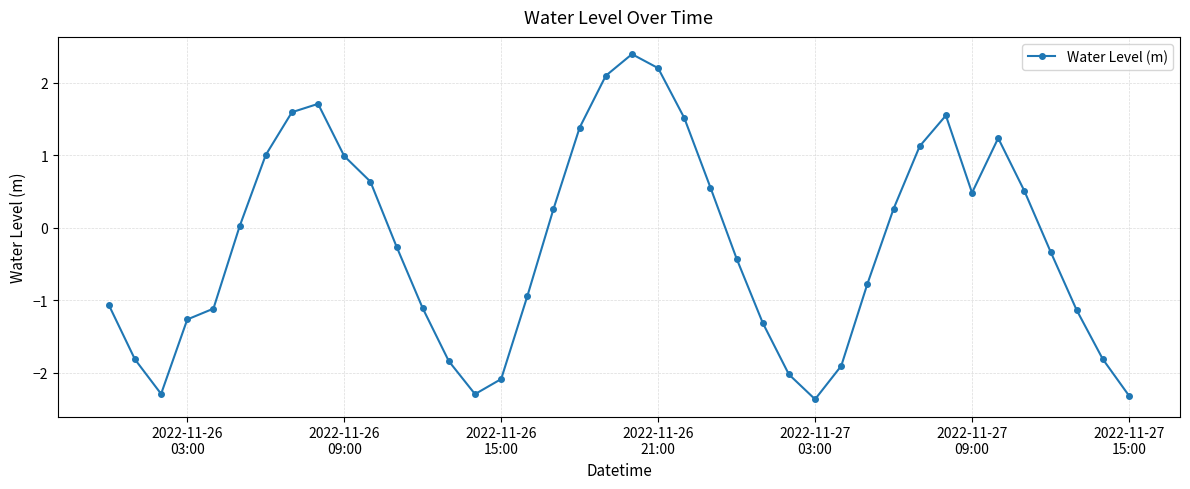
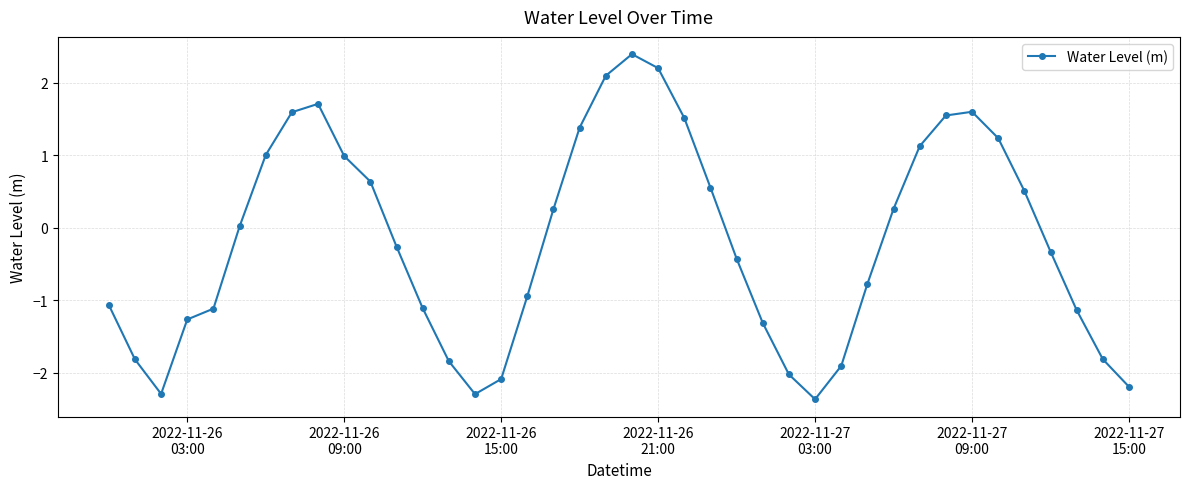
  {
    "2022-11-26 03:00": -1.3,
    "2022-11-26 09:00": 1.0,
    "2022-11-26 15:00": -2.1,
    "2022-11-26 21:00": 2.2,
    "2022-11-27 03:00": -2.4,
-   "2022-11-27 09:00": 0.5,
-   "2022-11-27 15:00": -2.3
+   "2022-11-27 09:00": 1.6,
+   "2022-11-27 15:00": -2.2
  }
